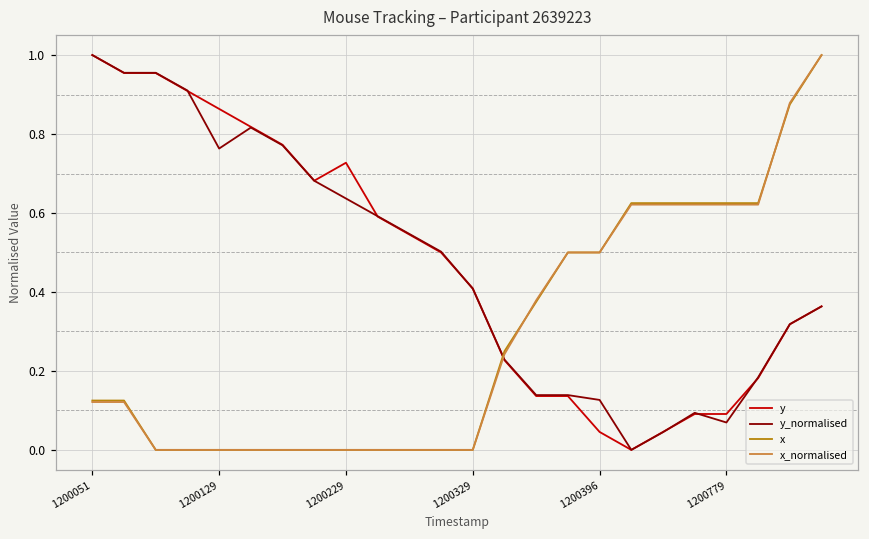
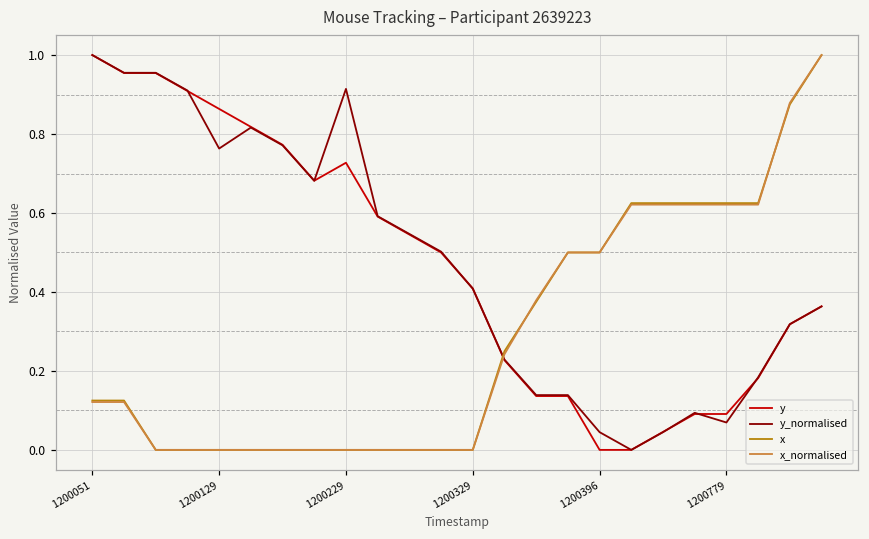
  {
    "y": {
      "1200129": 0.86,
      "1200229": 0.73,
-     "1200396": 0.05,
+     "1200396": 0.00,
      "1200779": 0.09
    },
    "y_normalised": {
      "1200129": 0.76,
-     "1200229": 0.64,
-     "1200396": 0.13,
+     "1200229": 0.91,
+     "1200396": 0.04,
      "1200779": 0.07
    }
  }
